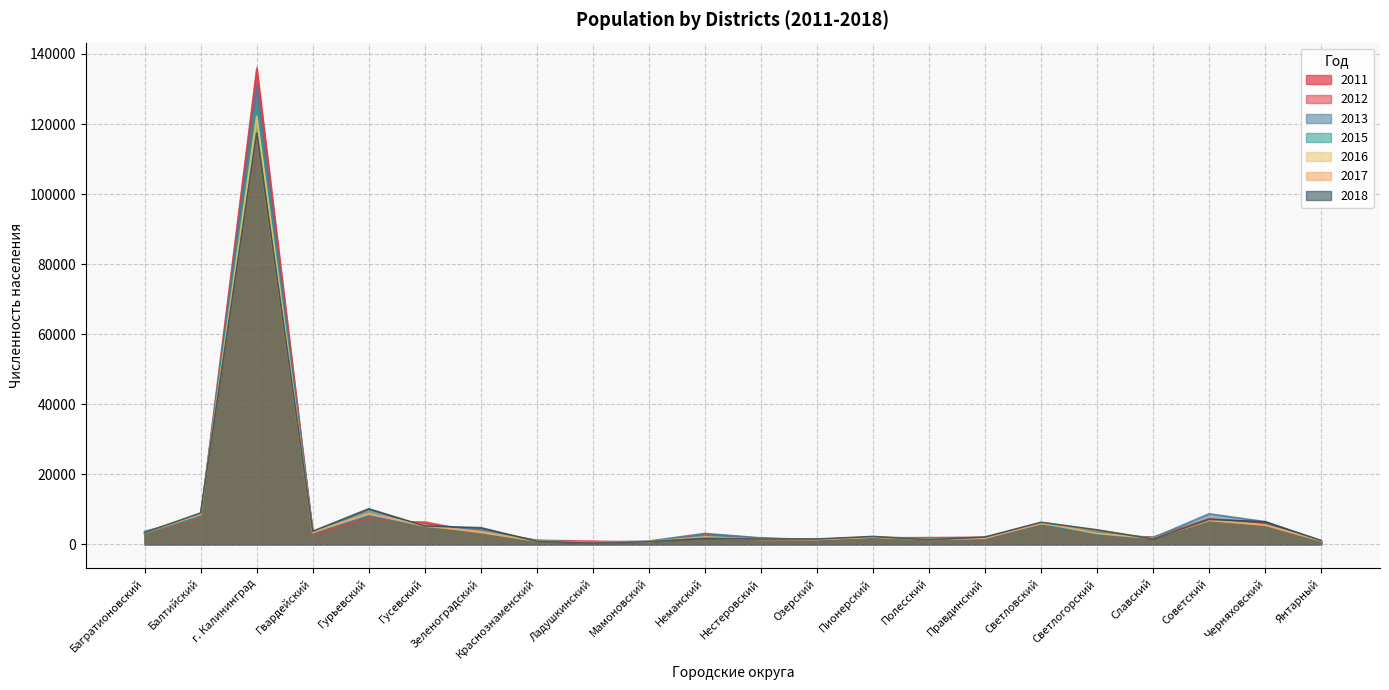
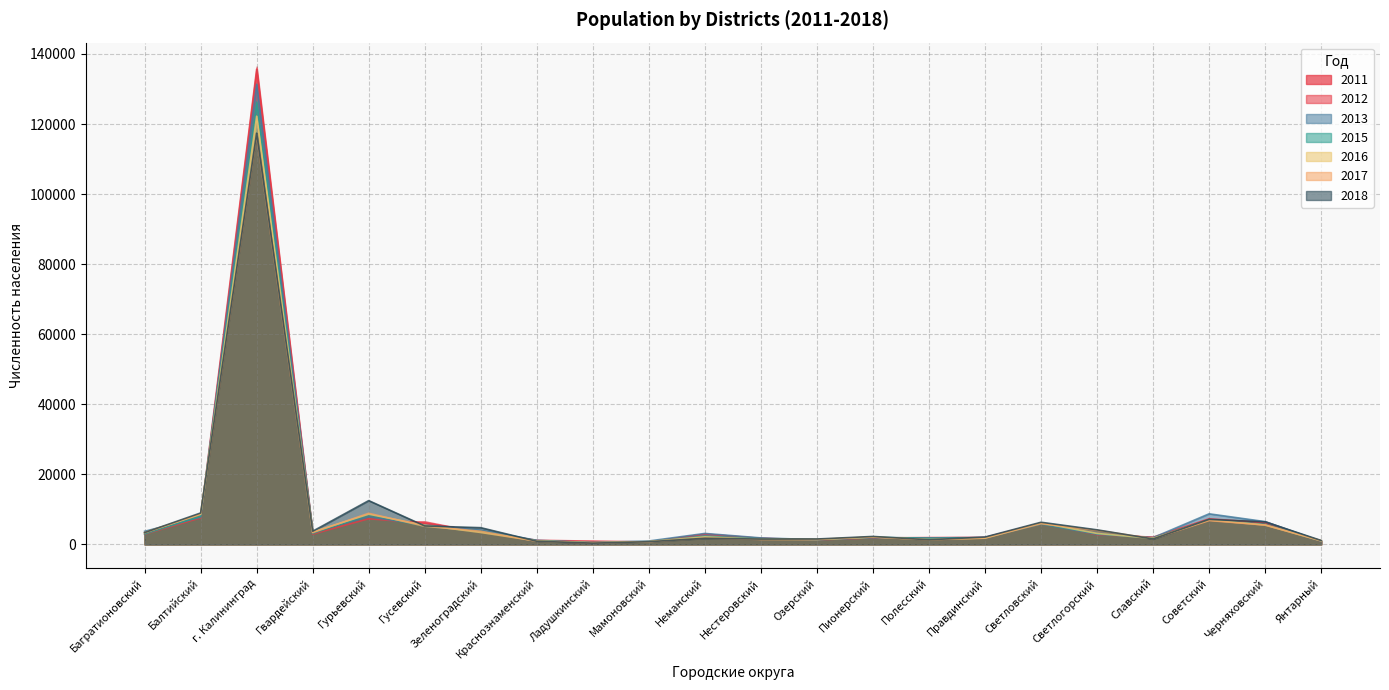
  {
    "2018": {
-     "Гурьевский": 10000
+     "Гурьевский": 12000
    }
  }
